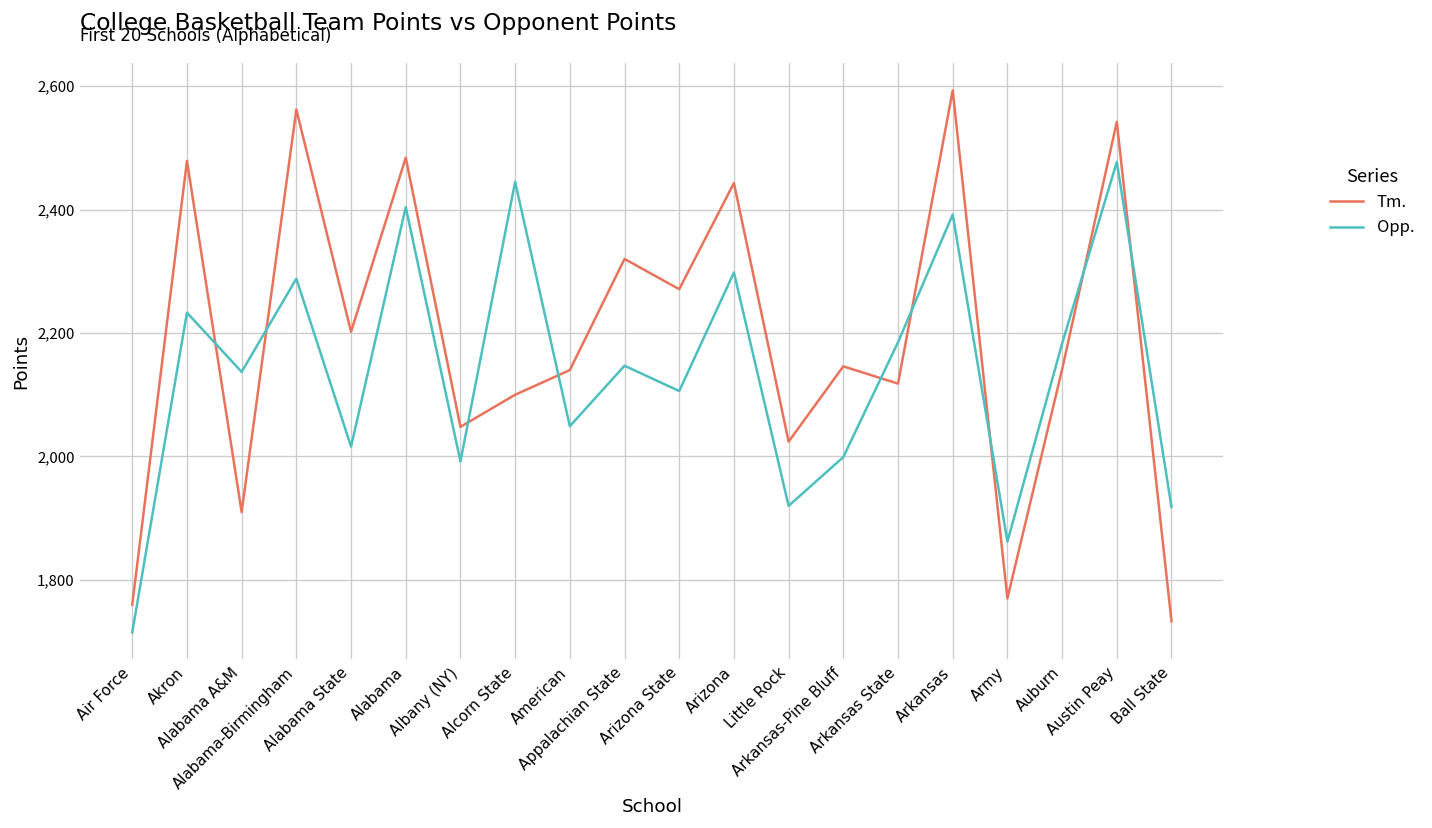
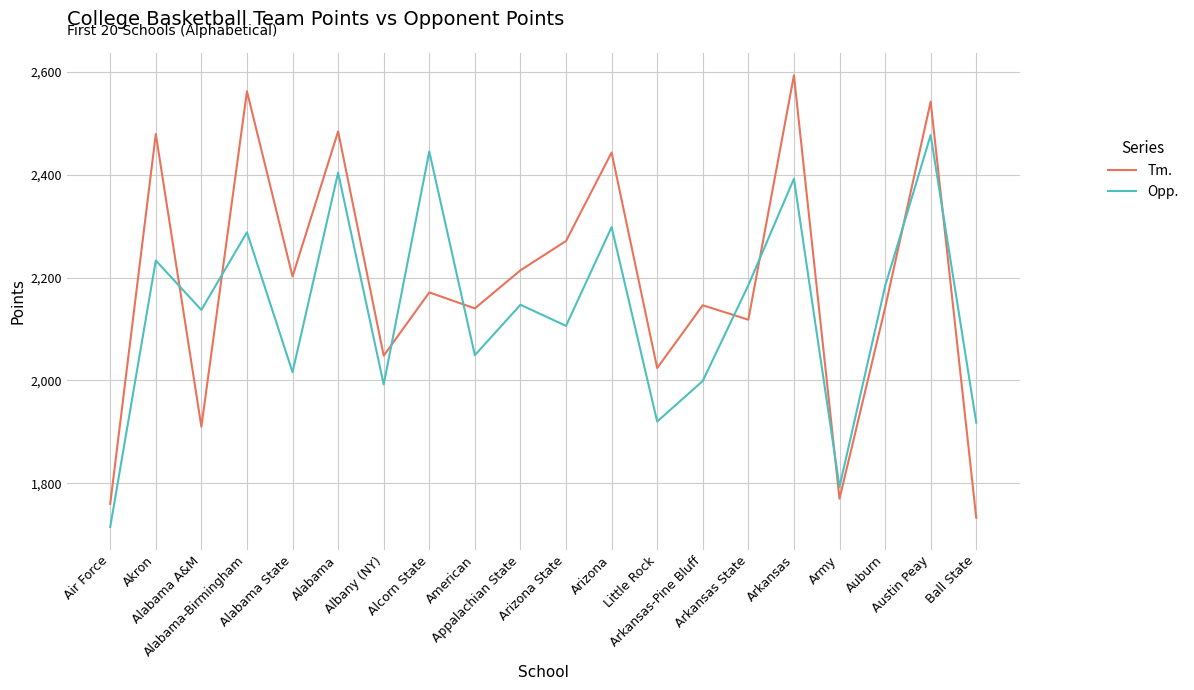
  {
    "Tm.": {
      "Air Force": "1,760",
      "Akron": "2,480",
      "Alabama A&M": "1,910",
      "Alabama-Birmingham": "2,560",
      "Alabama State": "2,200",
      "Alabama": "2,480",
      "Albany (NY)": "2,050",
-     "Alcorn State": "2,100",
+     "Alcorn State": "2,170",
      "American": "2,140",
-     "Appalachian State": "2,320",
+     "Appalachian State": "2,210",
      "Arizona State": "2,270",
      "Arizona": "2,440",
      "Little Rock": "2,020",
      "Arkansas-Pine Bluff": "2,150",
      "Arkansas State": "2,120",
      "Arkansas": "2,590",
      "Army": "1,770",
      "Auburn": "2,140",
      "Austin Peay": "2,540",
      "Ball State": "1,730"
    },
    "Opp.": {
      "Air Force": "1,720",
      "Akron": "2,230",
      "Alabama A&M": "2,140",
      "Alabama-Birmingham": "2,290",
      "Alabama State": "2,020",
      "Alabama": "2,400",
      "Albany (NY)": "1,990",
      "Alcorn State": "2,450",
      "American": "2,050",
      "Appalachian State": "2,150",
      "Arizona State": "2,110",
      "Arizona": "2,300",
      "Little Rock": "1,920",
      "Arkansas-Pine Bluff": "2,000",
      "Arkansas State": "2,190",
      "Arkansas": "2,390",
-     "Army": "1,860",
+     "Army": "1,790",
      "Auburn": "2,180",
      "Austin Peay": "2,480",
      "Ball State": "1,920"
    }
  }
